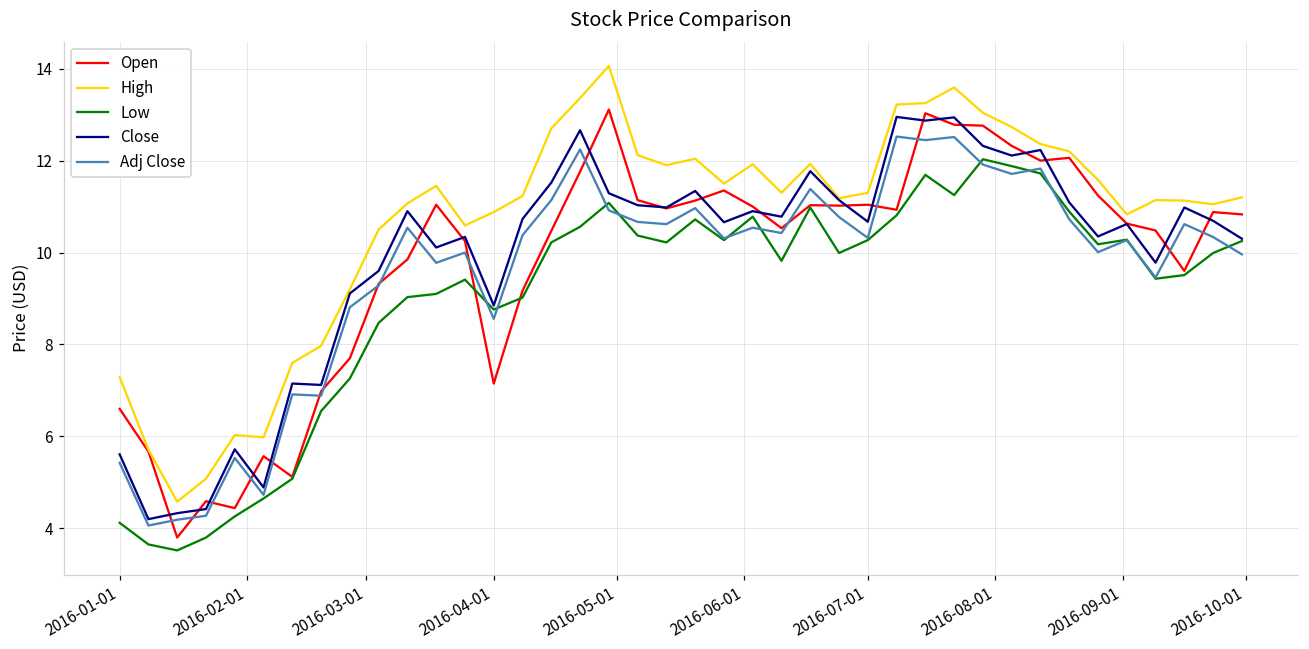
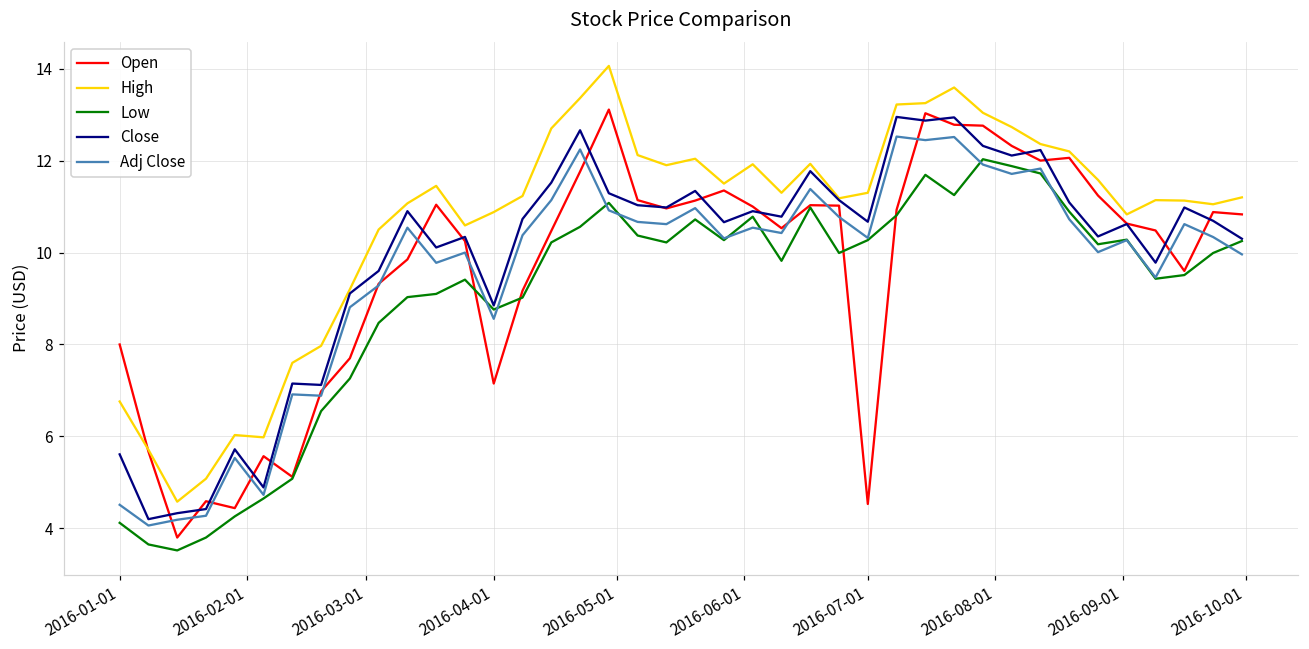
  {
    "Open": {
-     "2016-01-01": 6.6,
+     "2016-01-01": 8.0,
      "2016-04-01": 7.2,
-     "2016-07-01": 11.0
+     "2016-07-01": 4.5
    },
    "High": {
-     "2016-01-01": 7.3,
+     "2016-01-01": 6.8,
      "2016-04-01": 10.9,
      "2016-07-01": 11.3
    },
    "Low": {
      "2016-01-01": 4.1,
      "2016-04-01": 8.8
    },
    "Close": {
      "2016-01-01": 5.6,
      "2016-04-01": 8.9,
      "2016-07-01": 10.7
    },
    "Adj Close": {
-     "2016-01-01": 5.4,
+     "2016-01-01": 4.5,
      "2016-04-01": 8.6
    }
  }
